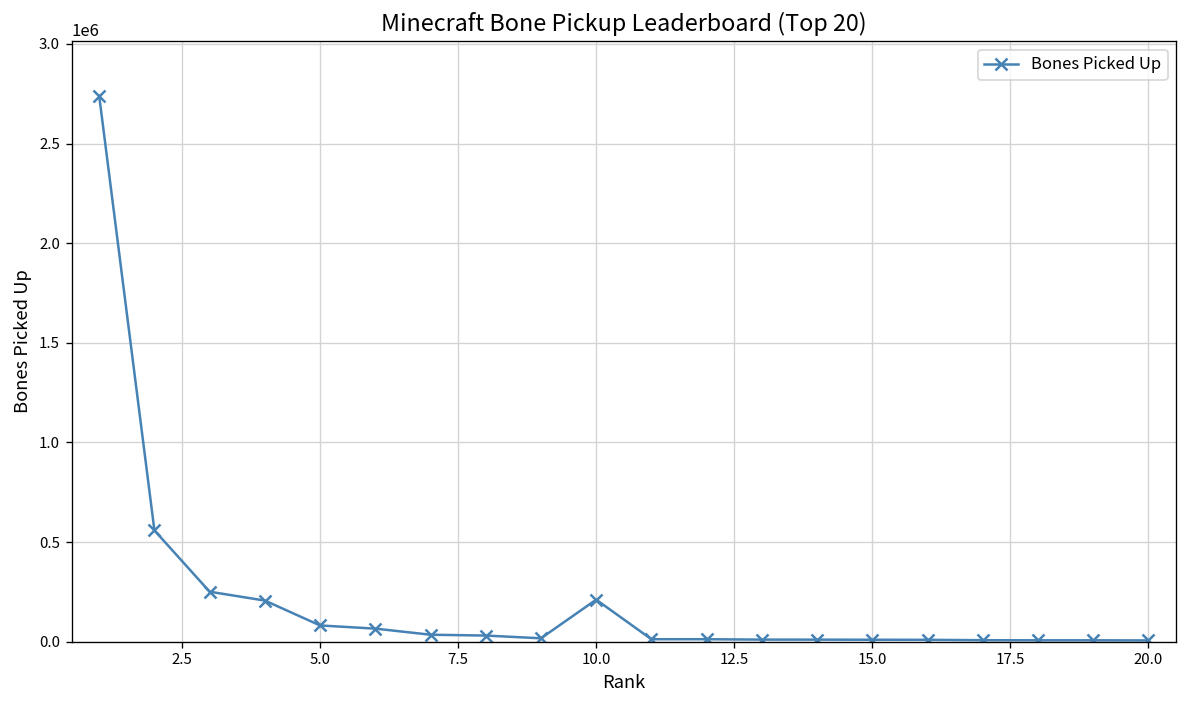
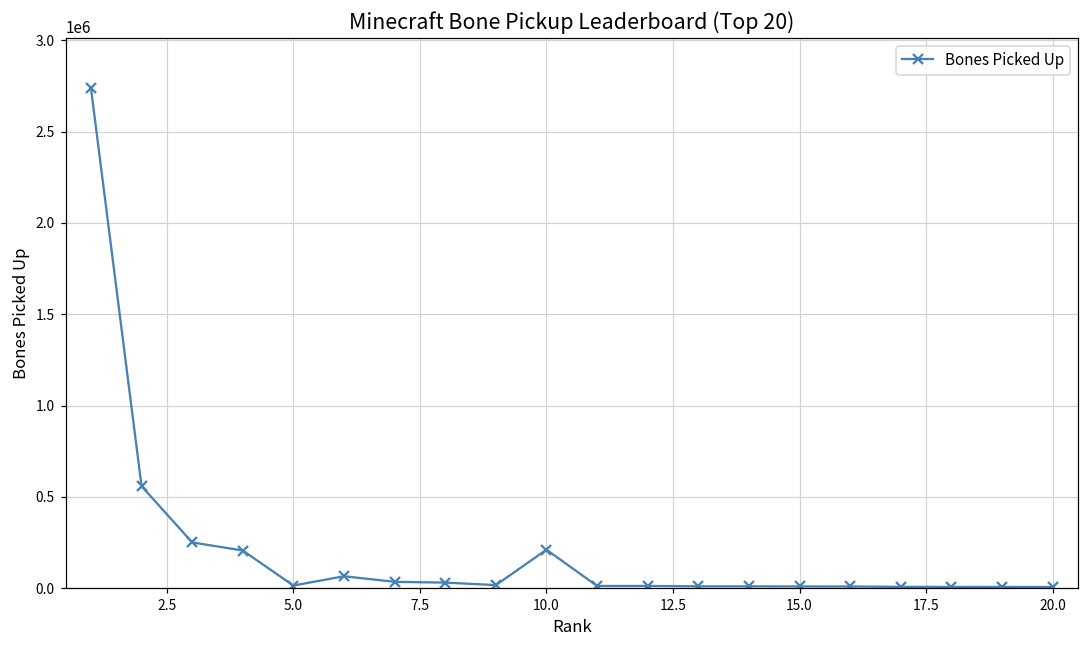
  {
-   "5.0": 80000,
+   "5.0": 10000,
    "10.0": 210000,
    "15.0": 10000,
    "20.0": 10000
  }
